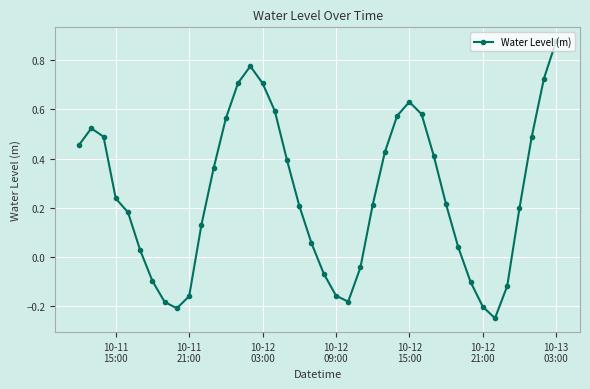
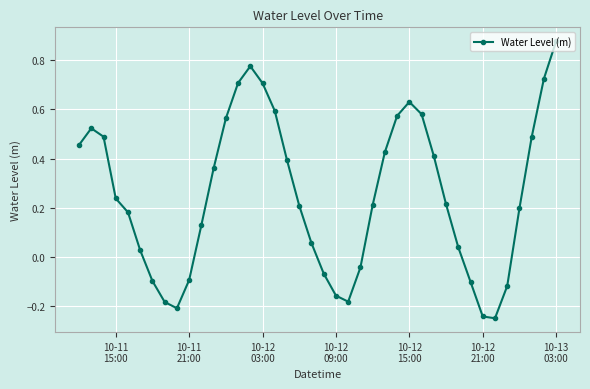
  {
    "10-11 15:00": 0.24,
-   "10-11 21:00": -0.16,
+   "10-11 21:00": -0.09,
    "10-12 03:00": 0.71,
    "10-12 09:00": -0.16,
    "10-12 15:00": 0.63,
-   "10-12 21:00": -0.20
+   "10-12 21:00": -0.24
  }
